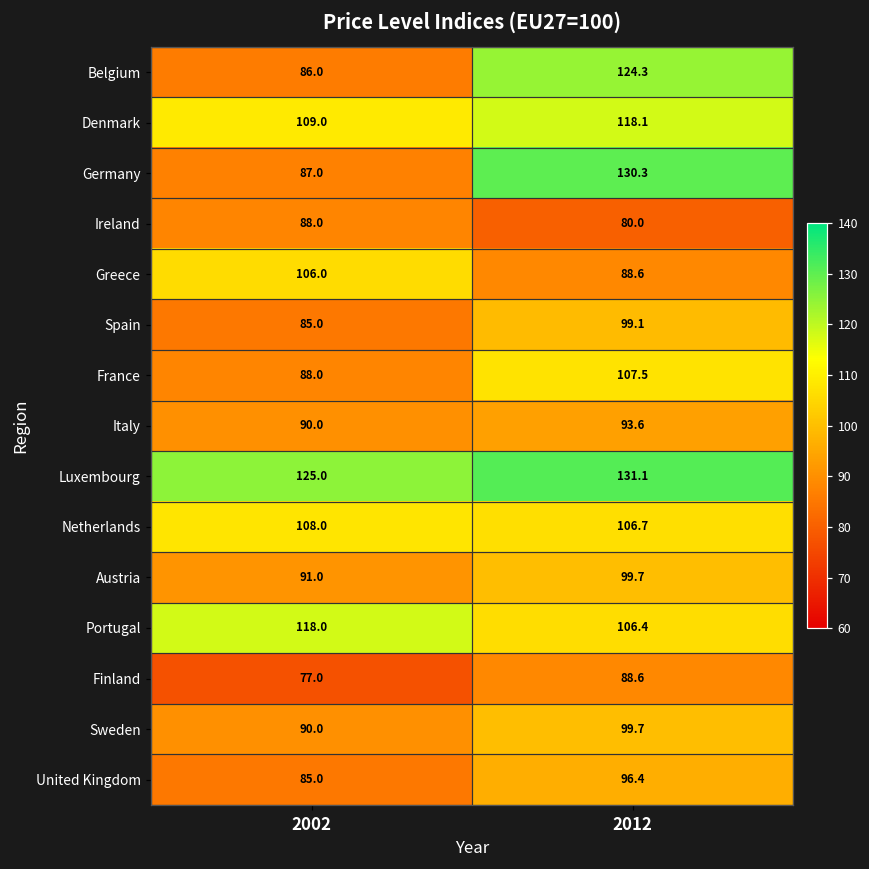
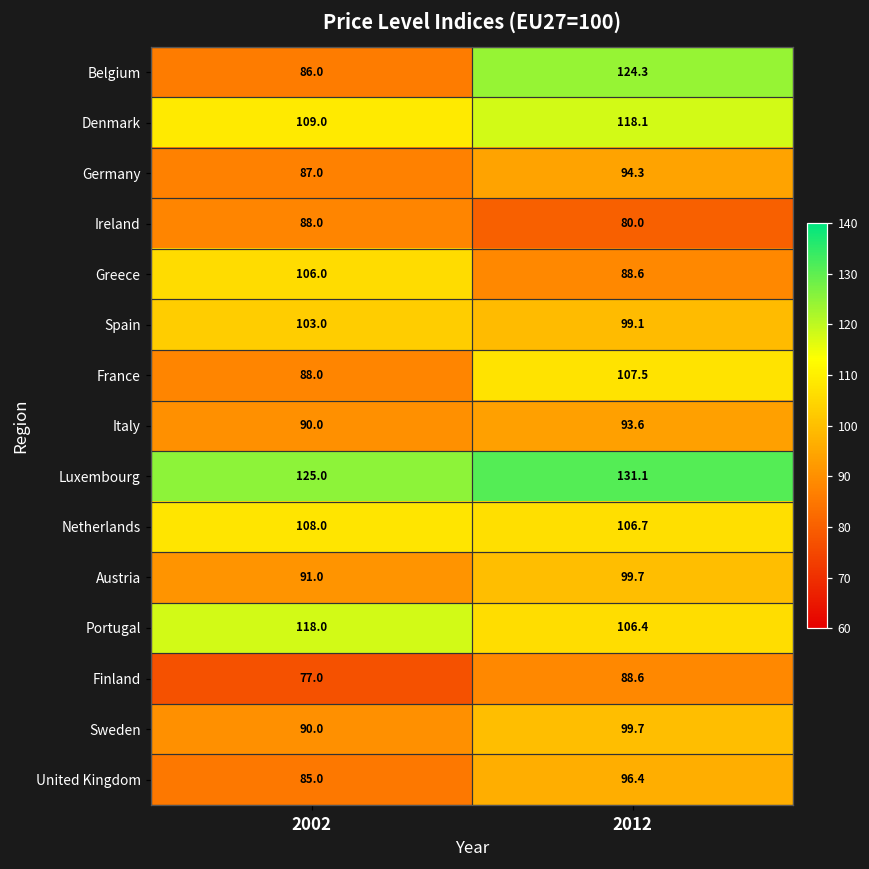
  {
    "Belgium": {
      "2002": 86.0,
      "2012": 124.3
    },
    "Denmark": {
      "2002": 109.0,
      "2012": 118.1
    },
    "Germany": {
      "2002": 87.0,
-     "2012": 130.3
+     "2012": 94.3
    },
    "Ireland": {
      "2002": 88.0,
      "2012": 80.0
    },
    "Greece": {
      "2002": 106.0,
      "2012": 88.6
    },
    "Spain": {
-     "2002": 85.0,
+     "2002": 103.0,
      "2012": 99.1
    },
    "France": {
      "2002": 88.0,
      "2012": 107.5
    },
    "Italy": {
      "2002": 90.0,
      "2012": 93.6
    },
    "Luxembourg": {
      "2002": 125.0,
      "2012": 131.1
    },
    "Netherlands": {
      "2002": 108.0,
      "2012": 106.7
    },
    "Austria": {
      "2002": 91.0,
      "2012": 99.7
    },
    "Portugal": {
      "2002": 118.0,
      "2012": 106.4
    },
    "Finland": {
      "2002": 77.0,
      "2012": 88.6
    },
    "Sweden": {
      "2002": 90.0,
      "2012": 99.7
    },
    "United Kingdom": {
      "2002": 85.0,
      "2012": 96.4
    }
  }
